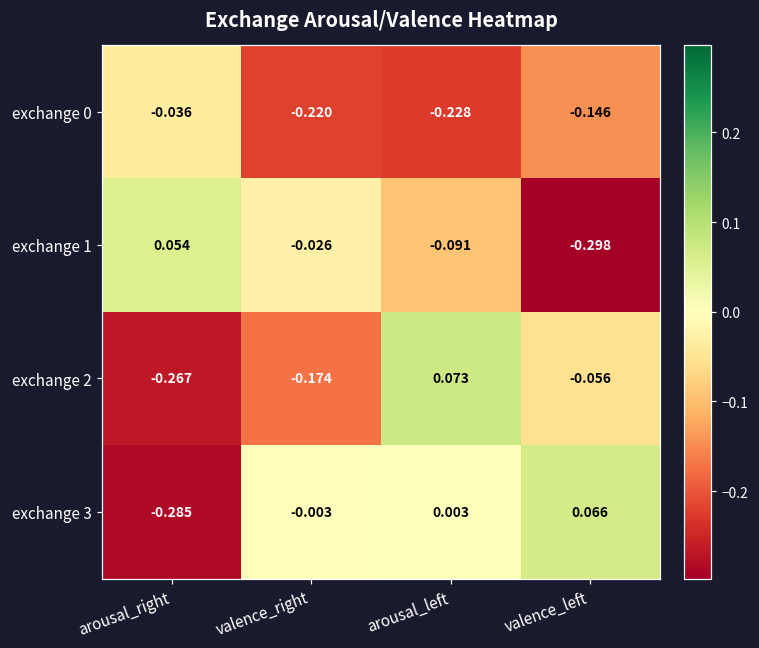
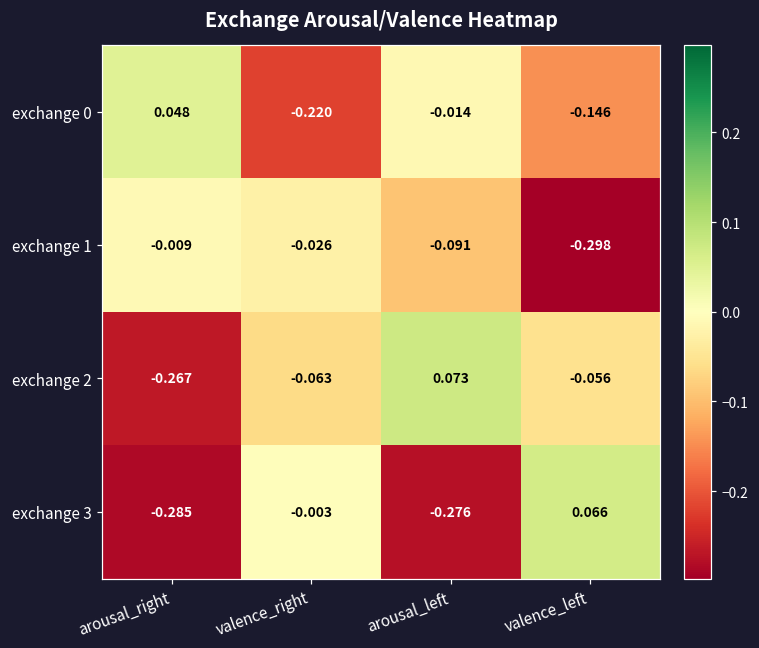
  {
    "exchange 0": {
-     "arousal_right": -0.036,
+     "arousal_right": 0.048,
      "valence_right": -0.220,
-     "arousal_left": -0.228,
+     "arousal_left": -0.014,
      "valence_left": -0.146
    },
    "exchange 1": {
-     "arousal_right": 0.054,
+     "arousal_right": -0.009,
      "valence_right": -0.026,
      "arousal_left": -0.091,
      "valence_left": -0.298
    },
    "exchange 2": {
      "arousal_right": -0.267,
-     "valence_right": -0.174,
+     "valence_right": -0.063,
      "arousal_left": 0.073,
      "valence_left": -0.056
    },
    "exchange 3": {
      "arousal_right": -0.285,
      "valence_right": -0.003,
-     "arousal_left": 0.003,
+     "arousal_left": -0.276,
      "valence_left": 0.066
    }
  }
